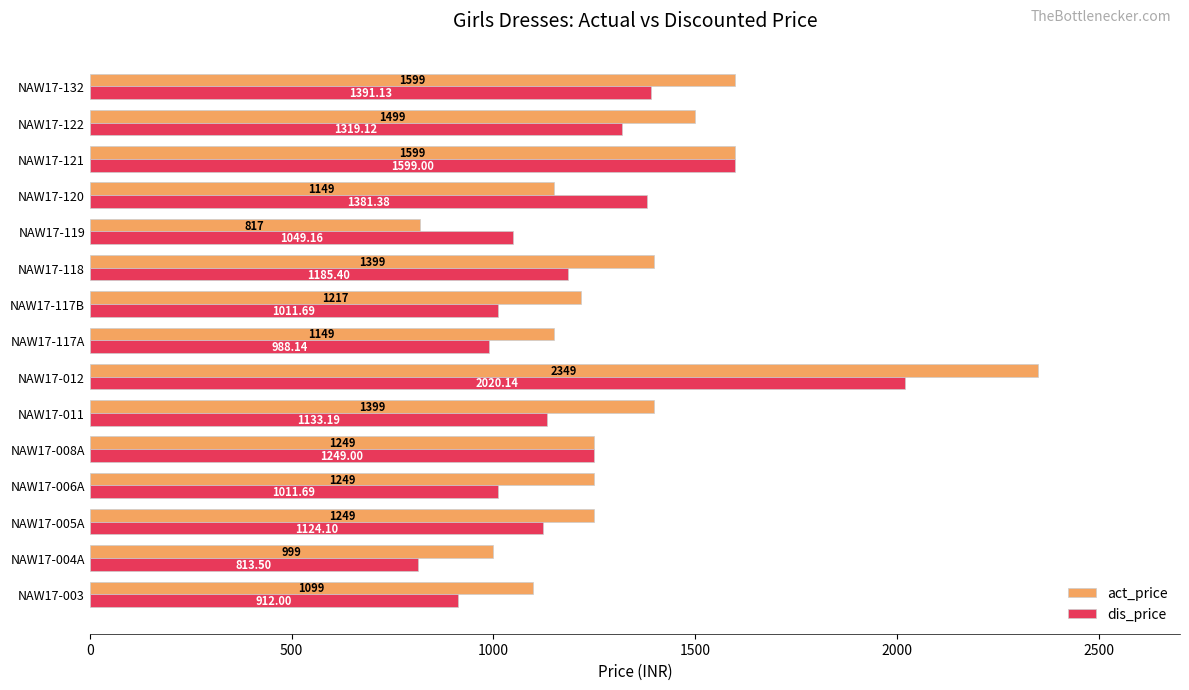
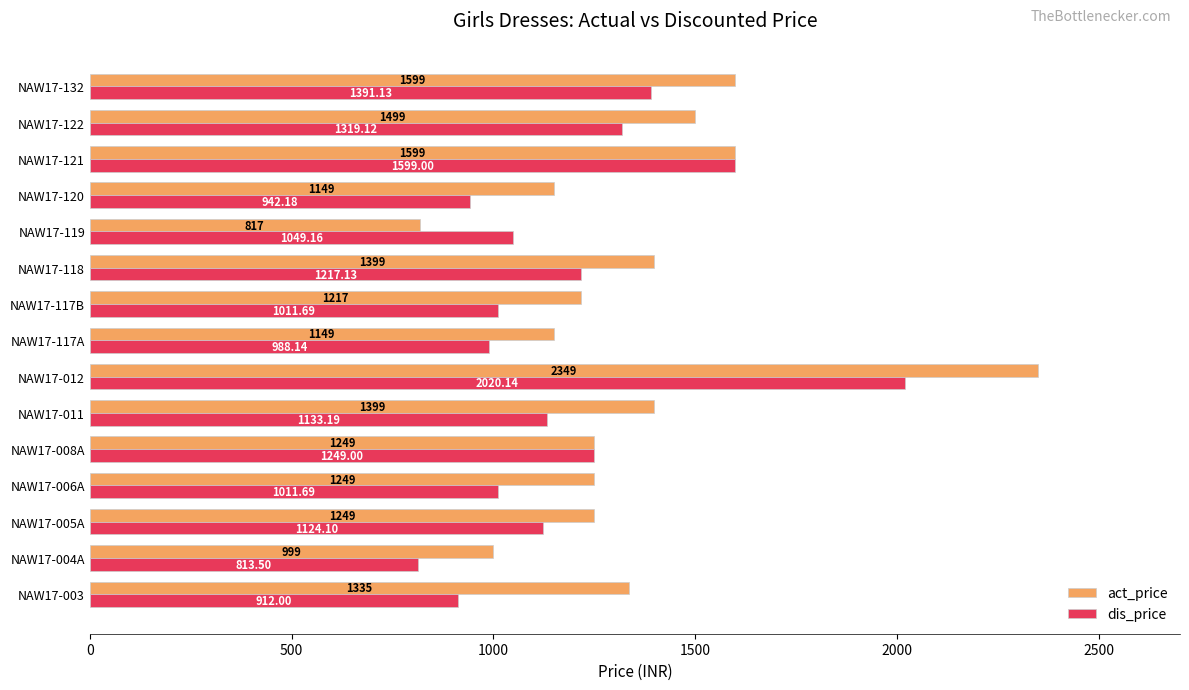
  {
    "act_price": {
      "NAW17-132": 1599,
      "NAW17-122": 1499,
      "NAW17-121": 1599,
      "NAW17-120": 1149,
      "NAW17-119": 817,
      "NAW17-118": 1399,
      "NAW17-117B": 1217,
      "NAW17-117A": 1149,
      "NAW17-012": 2349,
      "NAW17-011": 1399,
      "NAW17-008A": 1249,
      "NAW17-006A": 1249,
      "NAW17-005A": 1249,
      "NAW17-004A": 999,
-     "NAW17-003": 1099
+     "NAW17-003": 1335
    },
    "dis_price": {
      "NAW17-132": 1391.13,
      "NAW17-122": 1319.12,
      "NAW17-121": 1599.00,
-     "NAW17-120": 1381.38,
+     "NAW17-120": 942.18,
      "NAW17-119": 1049.16,
-     "NAW17-118": 1185.40,
+     "NAW17-118": 1217.13,
      "NAW17-117B": 1011.69,
      "NAW17-117A": 988.14,
      "NAW17-012": 2020.14,
      "NAW17-011": 1133.19,
      "NAW17-008A": 1249.00,
      "NAW17-006A": 1011.69,
      "NAW17-005A": 1124.10,
      "NAW17-004A": 813.50,
      "NAW17-003": 912.00
    }
  }
